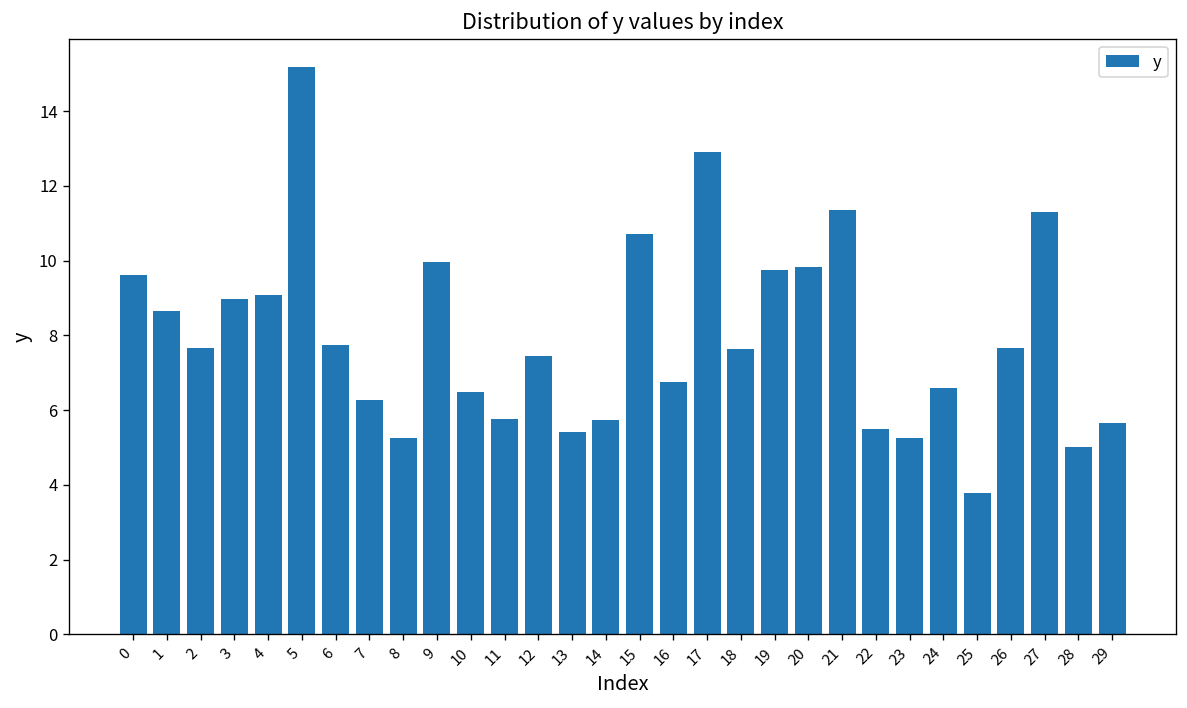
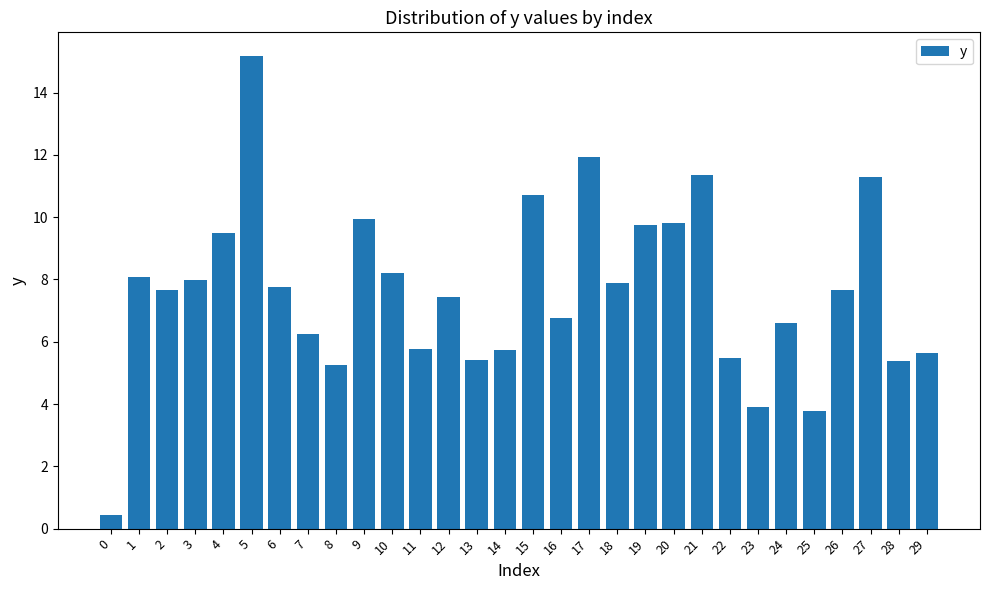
  {
-   "0": 9.6,
-   "1": 8.7,
+   "0": 0.4,
+   "1": 8.1,
    "2": 7.7,
-   "3": 9.0,
-   "4": 9.1,
+   "3": 8.0,
+   "4": 9.5,
    "5": 15.2,
    "6": 7.8,
    "7": 6.3,
    "8": 5.3,
    "9": 10.0,
-   "10": 6.5,
+   "10": 8.2,
    "11": 5.8,
    "12": 7.4,
    "13": 5.4,
    "14": 5.7,
    "15": 10.7,
    "16": 6.8,
-   "17": 12.9,
-   "18": 7.6,
+   "17": 11.9,
+   "18": 7.9,
    "19": 9.8,
    "20": 9.8,
    "21": 11.3,
    "22": 5.5,
-   "23": 5.3,
+   "23": 3.9,
    "24": 6.6,
    "25": 3.8,
    "26": 7.7,
    "27": 11.3,
-   "28": 5.0,
+   "28": 5.4,
    "29": 5.6
  }
